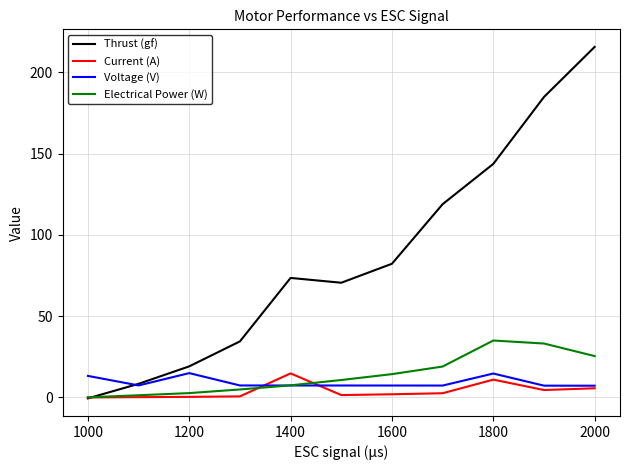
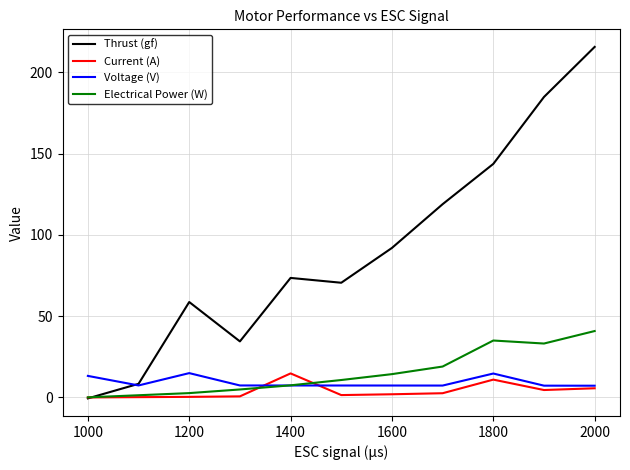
  {
    "Thrust (gf)": {
-     "1200": 19,
+     "1200": 59,
      "1400": 74,
-     "1600": 82,
+     "1600": 92,
      "1800": 144,
      "2000": 216
    },
    "Current (A)": {
      "1200": 0,
      "1400": 15,
      "1600": 2,
      "1800": 11,
      "2000": 6
    },
    "Voltage (V)": {
      "1000": 13,
      "1200": 15,
      "1600": 7,
      "1800": 15,
      "2000": 7
    },
    "Electrical Power (W)": {
      "1200": 3,
      "1600": 14,
      "1800": 35,
-     "2000": 25
+     "2000": 41
    }
  }
